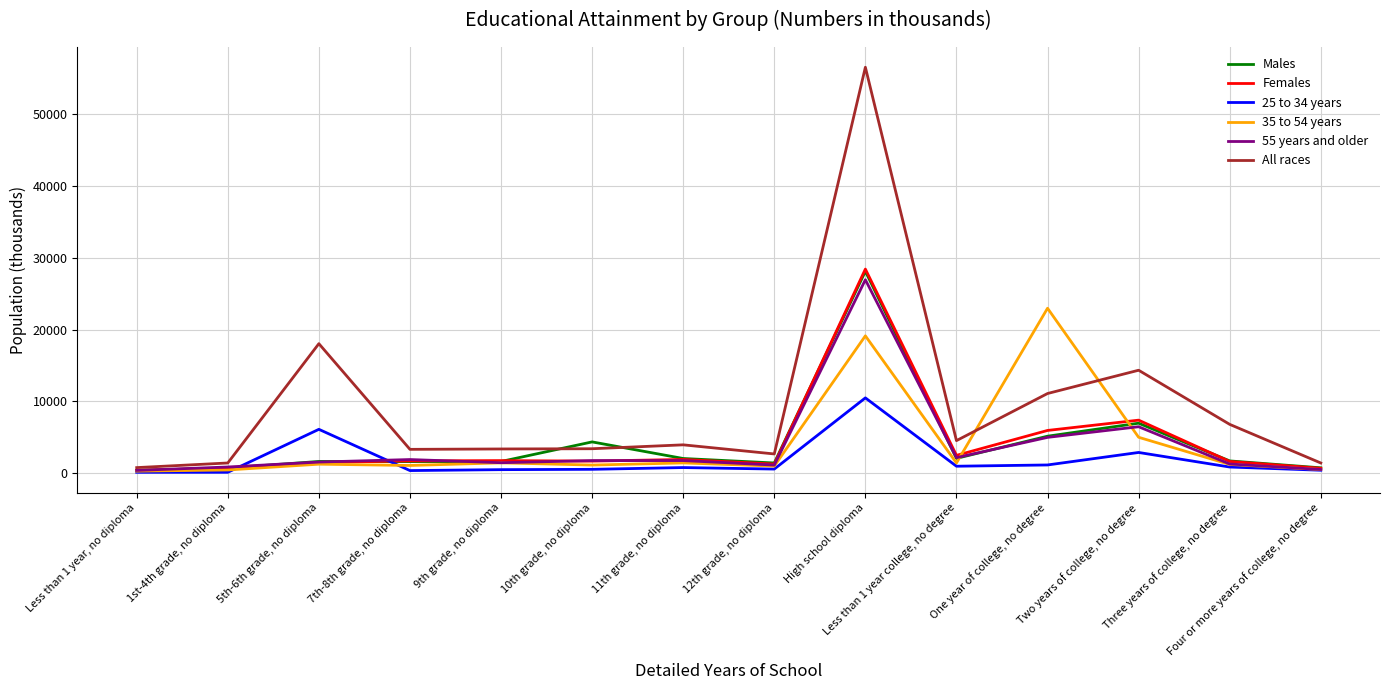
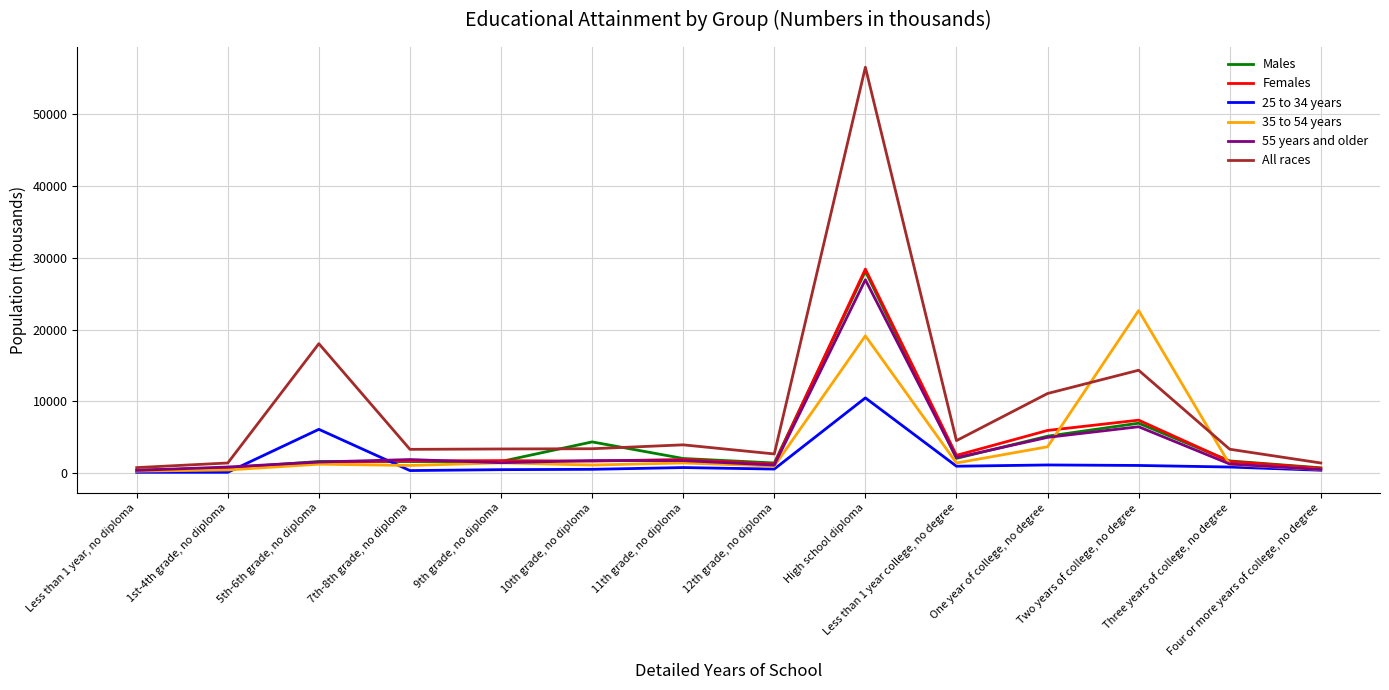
  {
    "Males": {
      "10th grade, no diploma": 4000,
      "Two years of college, no degree": 7000
    },
    "Females": {
      "One year of college, no degree": 6000,
      "Two years of college, no degree": 7000
    },
    "25 to 34 years": {
      "5th-6th grade, no diploma": 6000,
      "7th-8th grade, no diploma": 0,
      "9th grade, no diploma": 0,
      "10th grade, no diploma": 1000,
      "11th grade, no diploma": 1000,
      "12th grade, no diploma": 1000,
      "High school diploma": 10000,
      "Less than 1 year college, no degree": 1000,
      "One year of college, no degree": 1000,
-     "Two years of college, no degree": 3000
+     "Two years of college, no degree": 1000
    },
    "35 to 54 years": {
      "7th-8th grade, no diploma": 1000,
      "10th grade, no diploma": 1000,
      "High school diploma": 19000,
      "Less than 1 year college, no degree": 1000,
-     "One year of college, no degree": 23000,
-     "Two years of college, no degree": 5000
+     "One year of college, no degree": 4000,
+     "Two years of college, no degree": 23000
    },
    "55 years and older": {
      "High school diploma": 27000,
      "Two years of college, no degree": 6000
    },
    "All races": {
      "Less than 1 year, no diploma": 1000,
      "1st-4th grade, no diploma": 1000,
      "5th-6th grade, no diploma": 18000,
      "7th-8th grade, no diploma": 3000,
      "9th grade, no diploma": 3000,
      "10th grade, no diploma": 3000,
      "11th grade, no diploma": 4000,
      "12th grade, no diploma": 3000,
      "High school diploma": 57000,
      "Less than 1 year college, no degree": 5000,
      "One year of college, no degree": 11000,
      "Two years of college, no degree": 14000,
-     "Three years of college, no degree": 7000,
+     "Three years of college, no degree": 3000,
      "Four or more years of college, no degree": 1000
    }
  }
